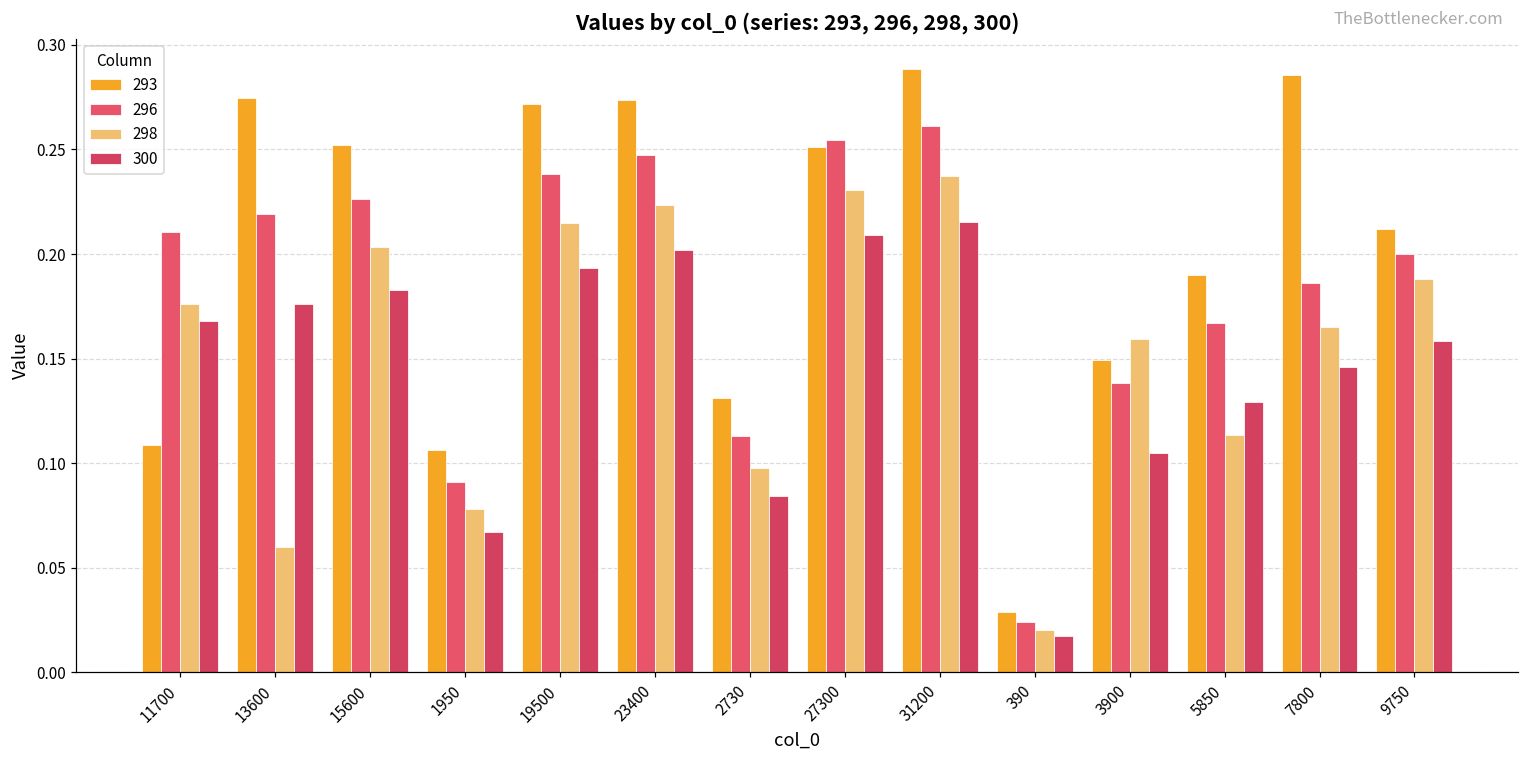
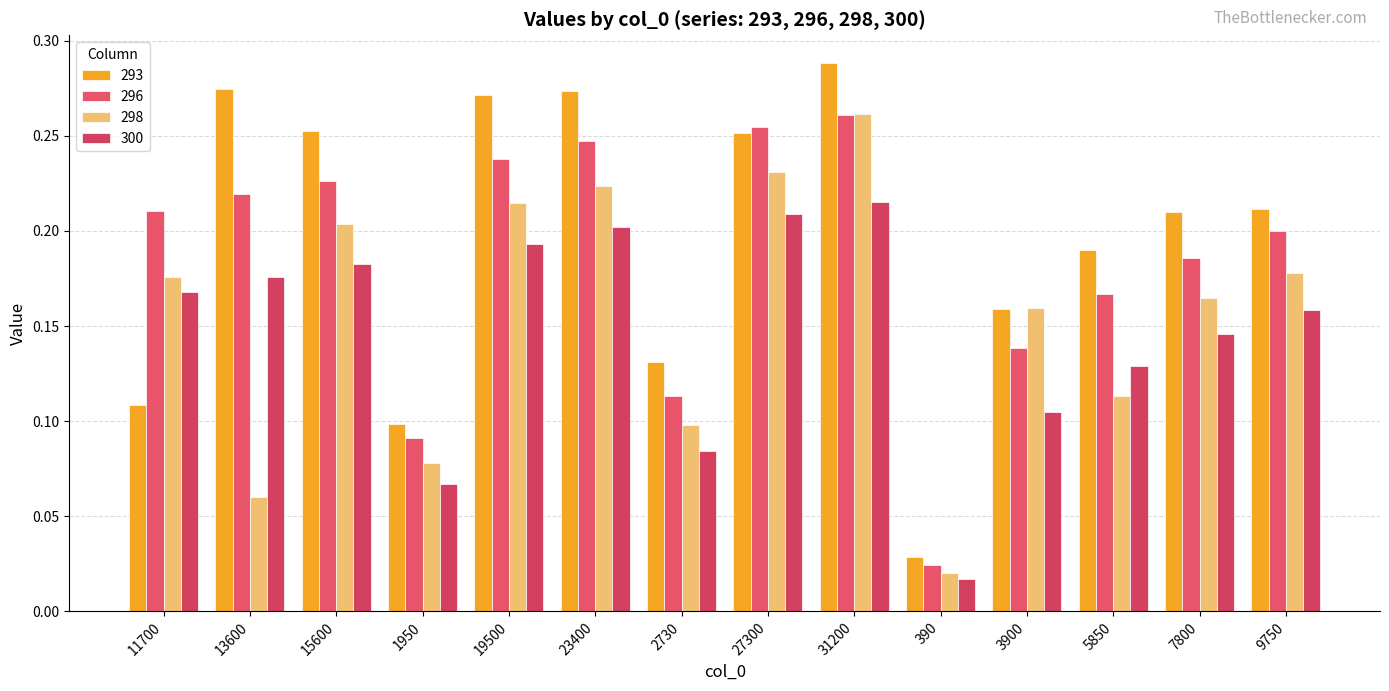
  {
    "293": {
      "11700": 0.109,
      "13600": 0.274,
      "15600": 0.252,
-     "1950": 0.106,
+     "1950": 0.098,
      "19500": 0.271,
      "23400": 0.274,
      "2730": 0.131,
      "27300": 0.251,
      "31200": 0.288,
      "390": 0.029,
-     "3900": 0.149,
+     "3900": 0.159,
      "5850": 0.190,
-     "7800": 0.286,
+     "7800": 0.210,
      "9750": 0.212
    },
    "298": {
      "11700": 0.176,
      "13600": 0.060,
      "15600": 0.204,
      "1950": 0.078,
      "19500": 0.215,
      "23400": 0.223,
      "2730": 0.098,
      "27300": 0.231,
-     "31200": 0.237,
+     "31200": 0.261,
      "390": 0.020,
      "3900": 0.159,
      "5850": 0.113,
      "7800": 0.165,
-     "9750": 0.188
+     "9750": 0.178
    }
  }
